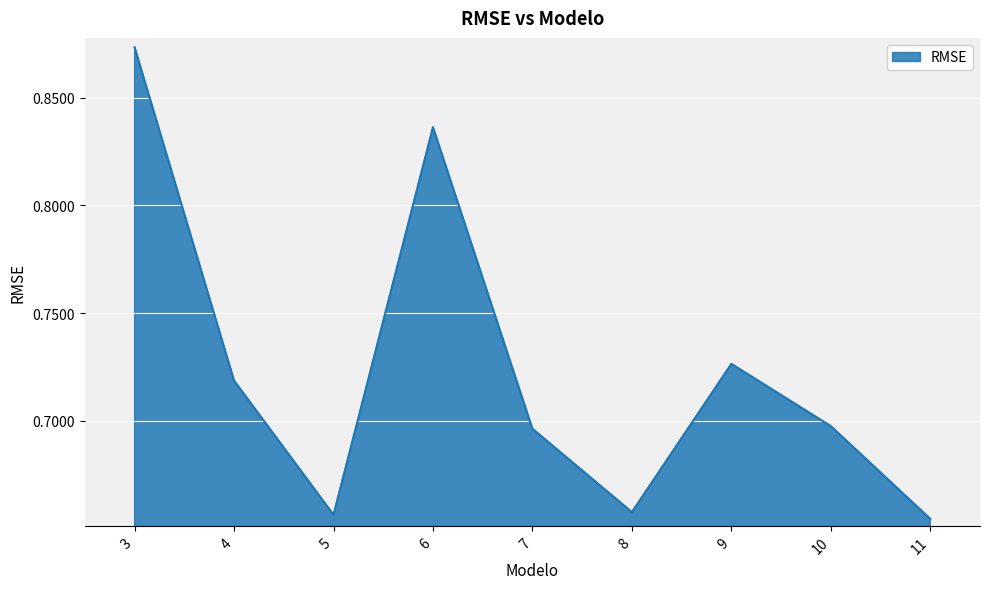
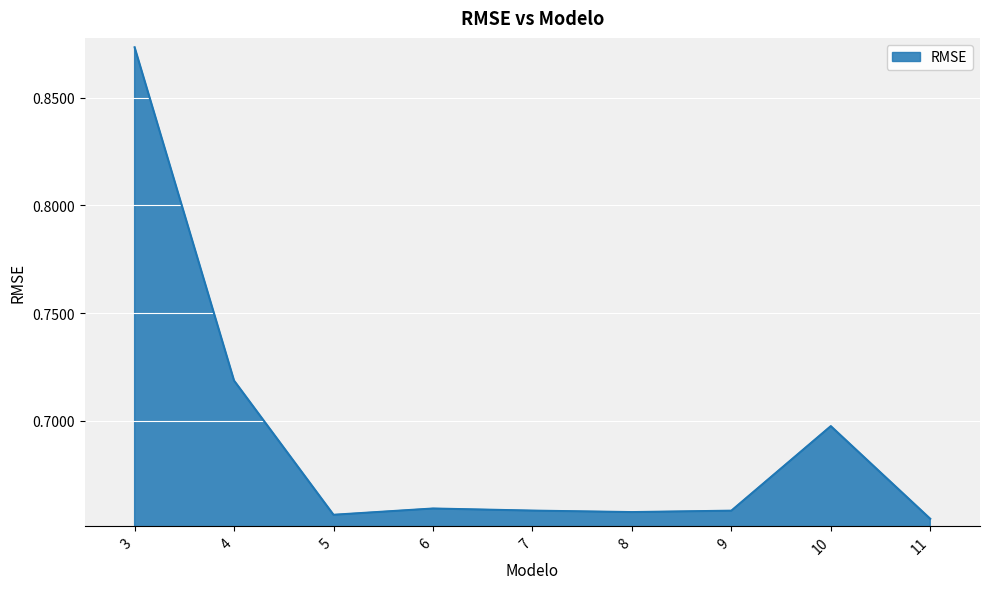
  {
    "3": 0.874,
    "4": 0.719,
    "5": 0.656,
-   "6": 0.836,
-   "7": 0.696,
+   "6": 0.659,
+   "7": 0.658,
    "8": 0.658,
-   "9": 0.726,
+   "9": 0.658,
    "10": 0.697,
    "11": 0.654
  }
